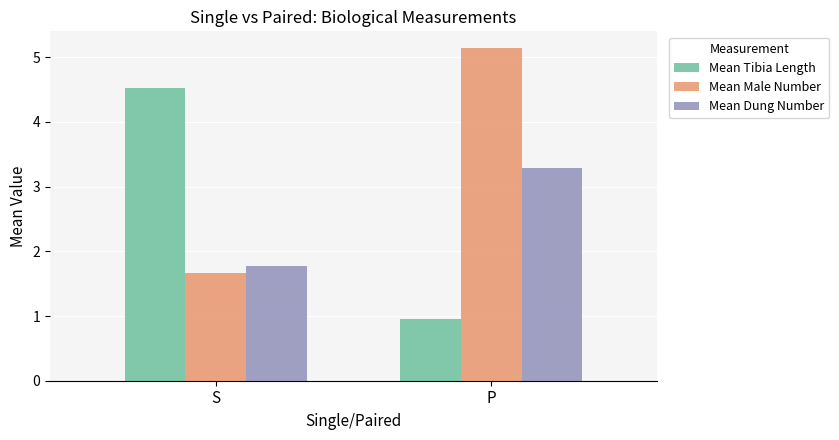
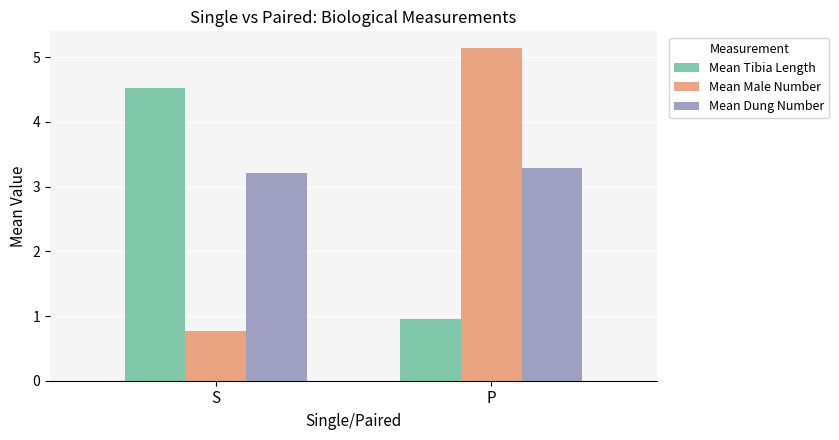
  {
    "Mean Tibia Length": {
      "S": 4.5,
      "P": 1.0
    },
    "Mean Male Number": {
-     "S": 1.7,
+     "S": 0.8,
      "P": 5.1
    },
    "Mean Dung Number": {
-     "S": 1.8,
+     "S": 3.2,
      "P": 3.3
    }
  }
